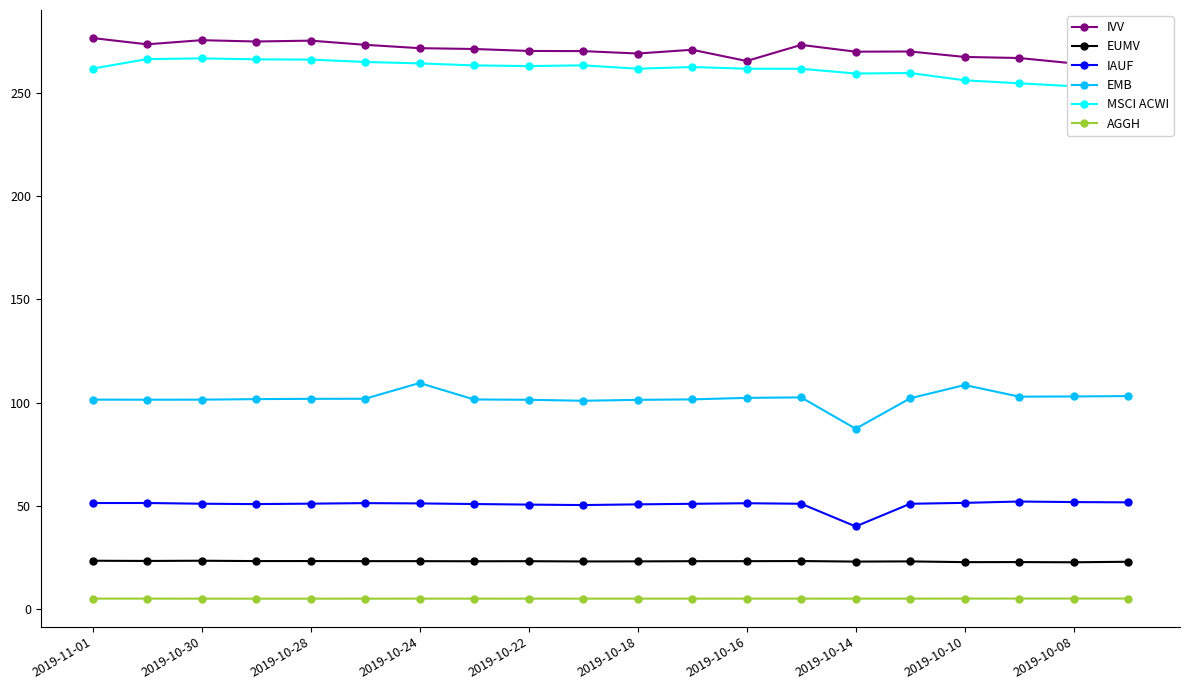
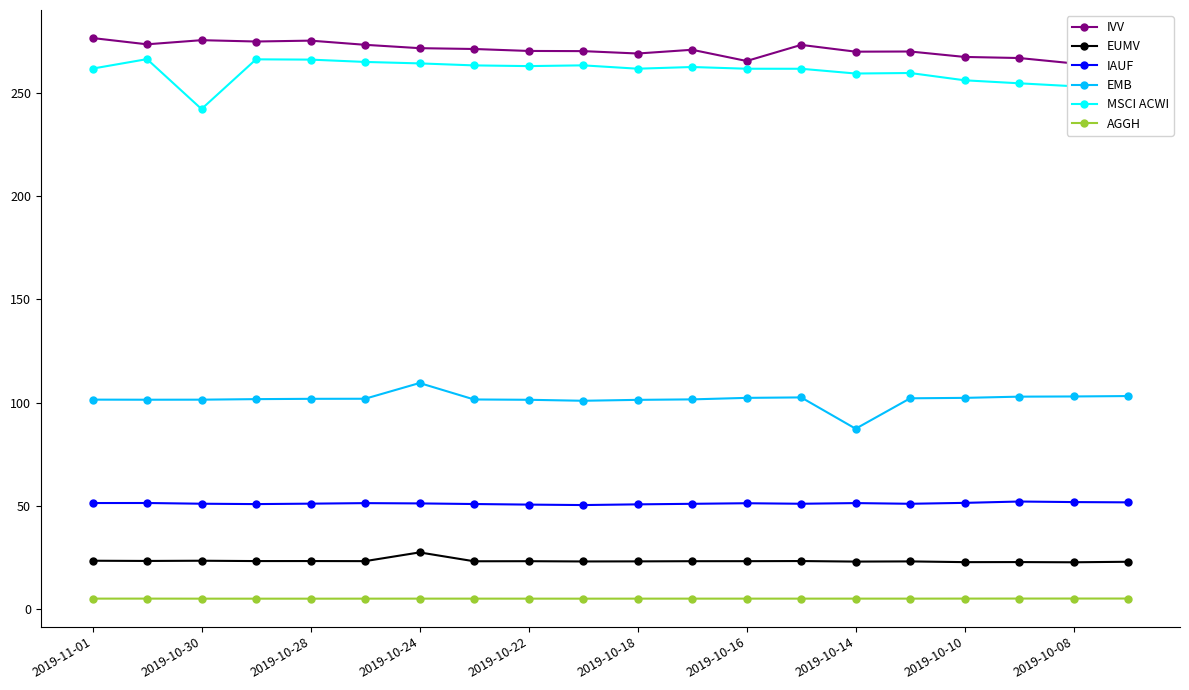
  {
    "IVV": {
      "2019-11-01": 276,
      "2019-10-30": 275,
      "2019-10-28": 275,
      "2019-10-24": 272,
      "2019-10-22": 270,
      "2019-10-18": 269,
      "2019-10-16": 265,
      "2019-10-14": 270,
      "2019-10-10": 267
    },
    "EUMV": {
      "2019-11-01": 24,
      "2019-10-30": 24,
      "2019-10-28": 23,
-     "2019-10-24": 23,
+     "2019-10-24": 28,
      "2019-10-22": 23,
      "2019-10-18": 23,
      "2019-10-16": 23,
      "2019-10-14": 23,
      "2019-10-10": 23,
      "2019-10-08": 23
    },
    "IAUF": {
      "2019-11-01": 51,
      "2019-10-30": 51,
      "2019-10-28": 51,
      "2019-10-24": 51,
      "2019-10-22": 51,
      "2019-10-18": 51,
      "2019-10-16": 51,
-     "2019-10-14": 40,
+     "2019-10-14": 51,
      "2019-10-10": 52,
      "2019-10-08": 52
    },
    "EMB": {
      "2019-11-01": 101,
      "2019-10-30": 101,
      "2019-10-28": 102,
      "2019-10-24": 110,
      "2019-10-22": 101,
      "2019-10-18": 101,
      "2019-10-16": 102,
      "2019-10-14": 87,
-     "2019-10-10": 109,
+     "2019-10-10": 102,
      "2019-10-08": 103
    },
    "MSCI ACWI": {
      "2019-11-01": 262,
-     "2019-10-30": 267,
+     "2019-10-30": 242,
      "2019-10-28": 266,
      "2019-10-24": 264,
      "2019-10-22": 263,
      "2019-10-18": 262,
      "2019-10-16": 262,
      "2019-10-14": 259,
      "2019-10-10": 256
    },
    "AGGH": {
      "2019-11-01": 5,
      "2019-10-30": 5,
      "2019-10-28": 5,
      "2019-10-24": 5,
      "2019-10-22": 5,
      "2019-10-18": 5,
      "2019-10-16": 5,
      "2019-10-14": 5,
      "2019-10-10": 5,
      "2019-10-08": 5
    }
  }
